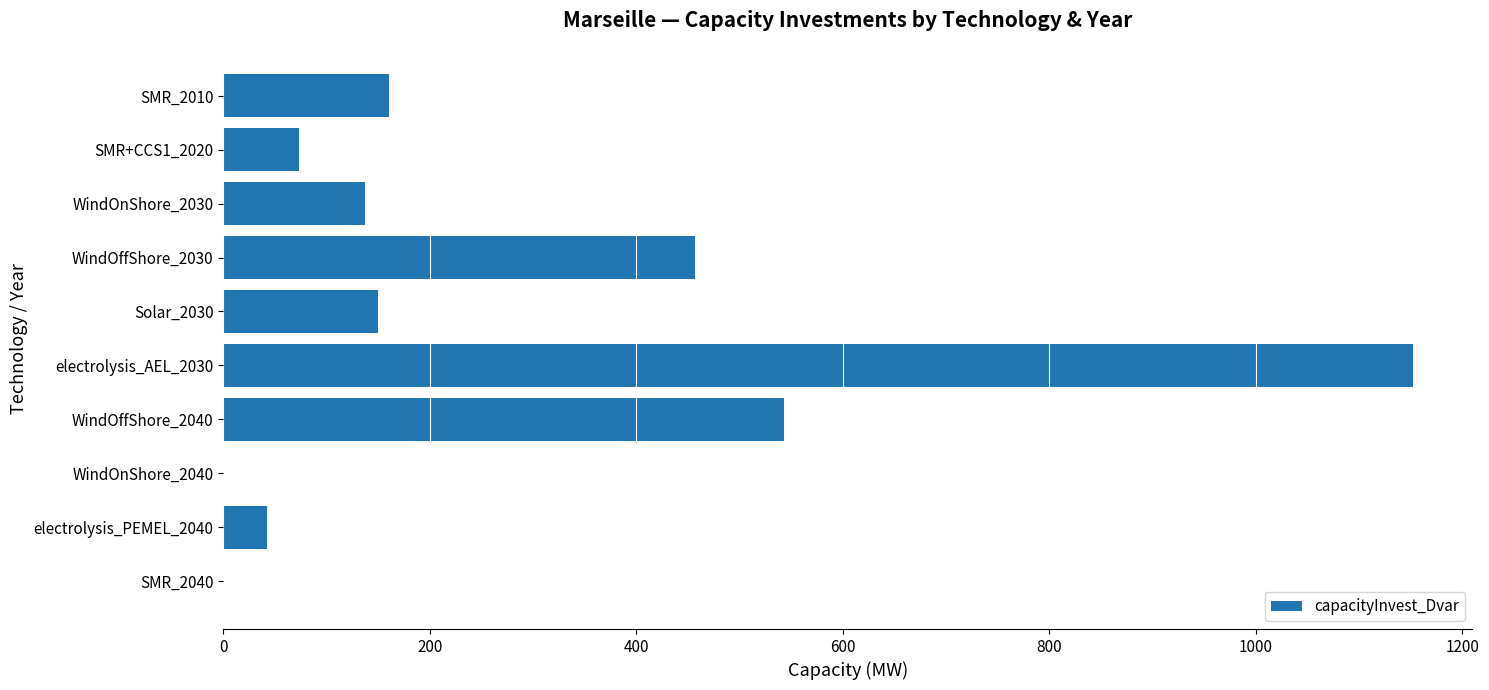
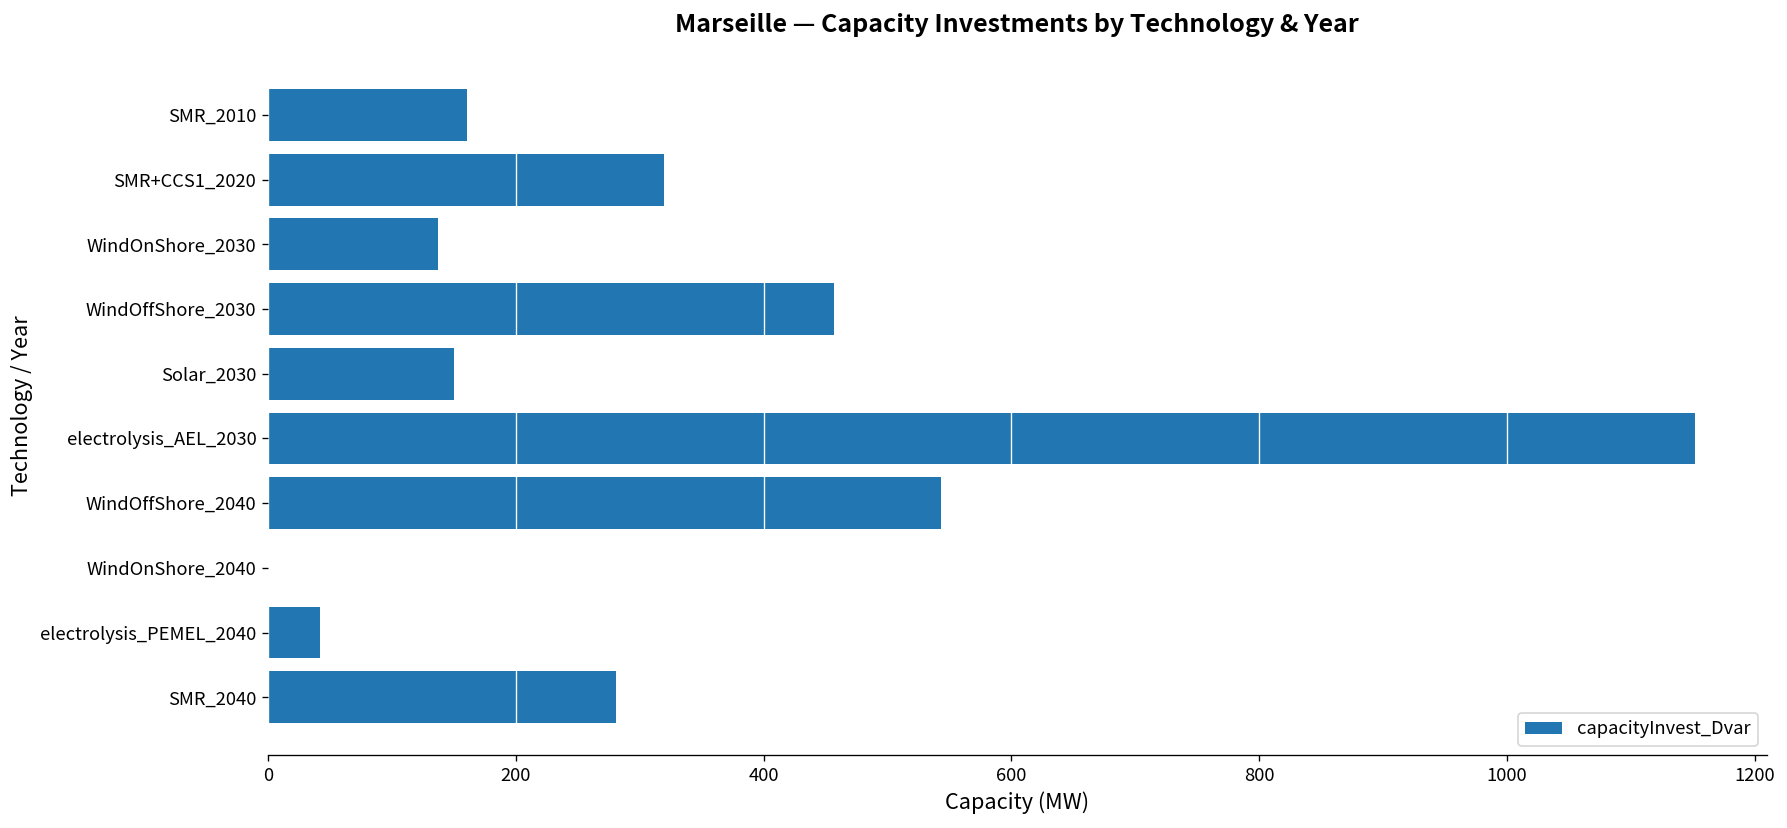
  {
    "SMR_2010": 161,
-   "SMR+CCS1_2020": 74,
+   "SMR+CCS1_2020": 320,
    "WindOnShore_2030": 137,
    "WindOffShore_2030": 457,
    "Solar_2030": 150,
    "electrolysis_AEL_2030": 1152,
    "WindOffShore_2040": 543,
    "WindOnShore_2040": 0,
    "electrolysis_PEMEL_2040": 42,
-   "SMR_2040": 0
+   "SMR_2040": 281
  }
